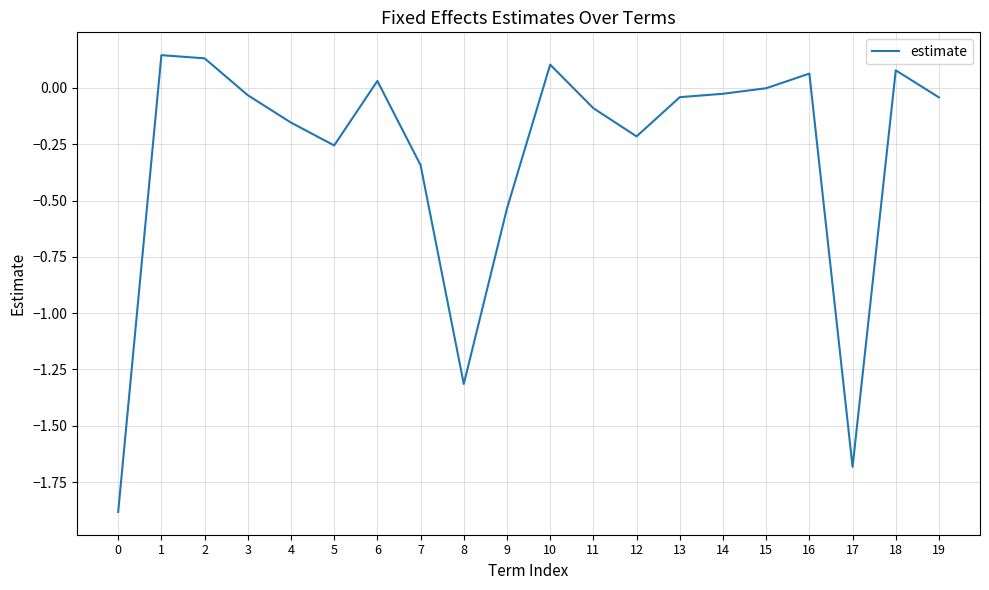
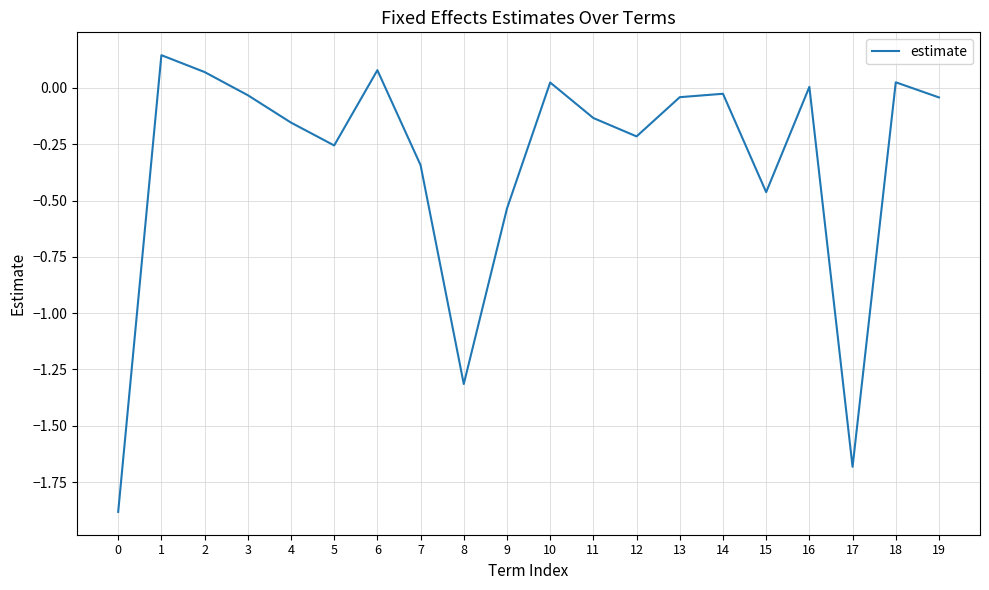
  {
    "0": -1.88,
    "1": 0.14,
-   "2": 0.13,
+   "2": 0.07,
    "3": -0.03,
    "4": -0.15,
    "5": -0.26,
-   "6": 0.03,
+   "6": 0.08,
    "7": -0.34,
    "8": -1.31,
    "9": -0.54,
-   "10": 0.10,
-   "11": -0.09,
+   "10": 0.02,
+   "11": -0.13,
    "12": -0.22,
    "13": -0.04,
    "14": -0.03,
-   "15": 0.00,
-   "16": 0.06,
+   "15": -0.46,
+   "16": 0.00,
    "17": -1.68,
-   "18": 0.08,
+   "18": 0.02,
    "19": -0.04
  }
